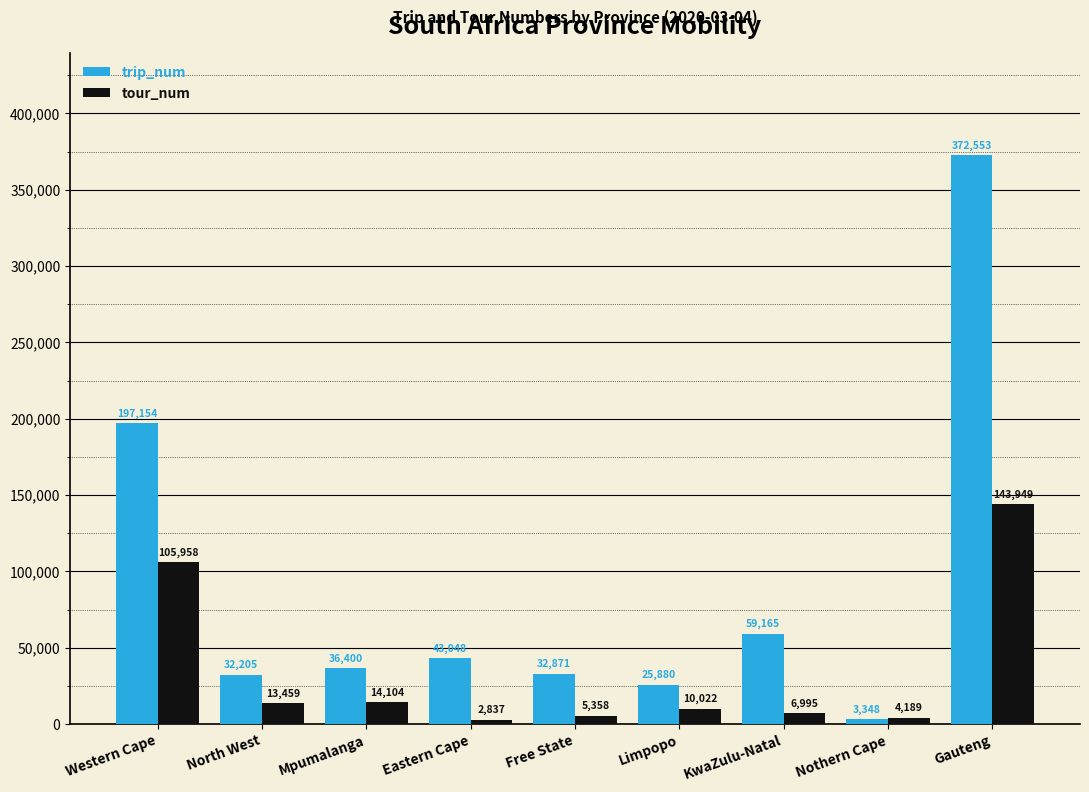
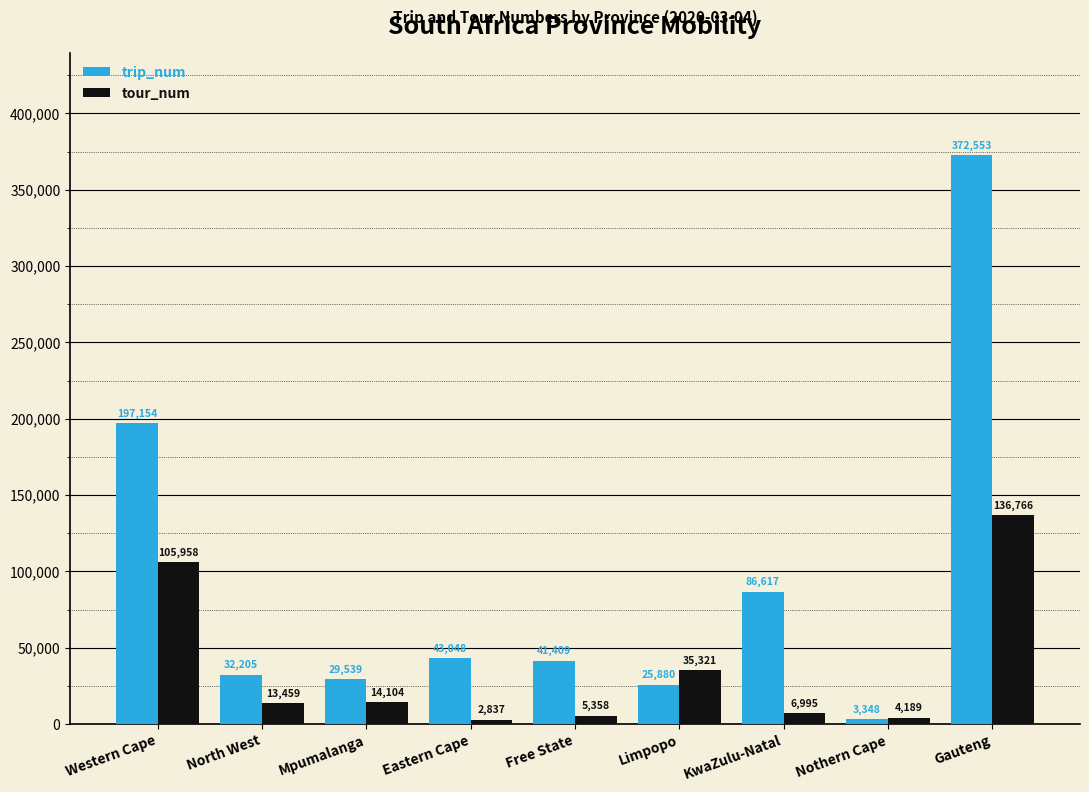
  {
    "trip_num": {
      "Western Cape": "197,154",
      "North West": "32,205",
-     "Mpumalanga": "36,400",
+     "Mpumalanga": "29,539",
      "Eastern Cape": "43,048",
-     "Free State": "32,871",
+     "Free State": "41,409",
      "Limpopo": "25,880",
-     "KwaZulu-Natal": "59,165",
+     "KwaZulu-Natal": "86,617",
      "Nothern Cape": "3,348",
      "Gauteng": "372,553"
    },
    "tour_num": {
      "Western Cape": "105,958",
      "North West": "13,459",
      "Mpumalanga": "14,104",
      "Eastern Cape": "2,837",
      "Free State": "5,358",
-     "Limpopo": "10,022",
+     "Limpopo": "35,321",
      "KwaZulu-Natal": "6,995",
      "Nothern Cape": "4,189",
-     "Gauteng": "143,949"
+     "Gauteng": "136,766"
    }
  }
